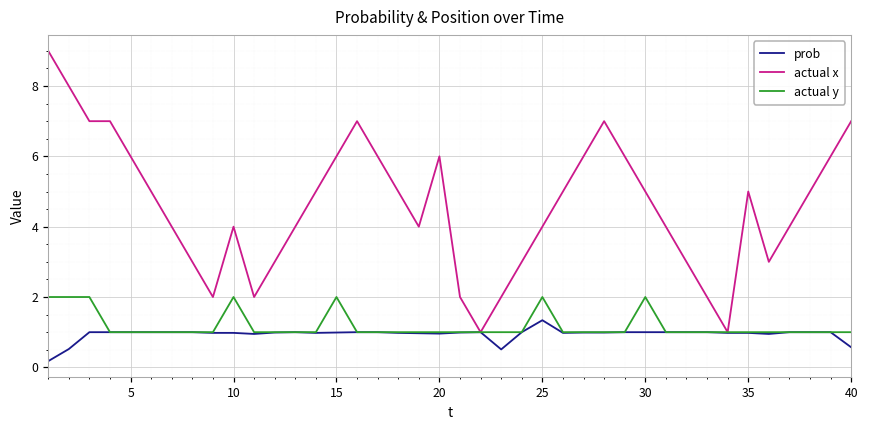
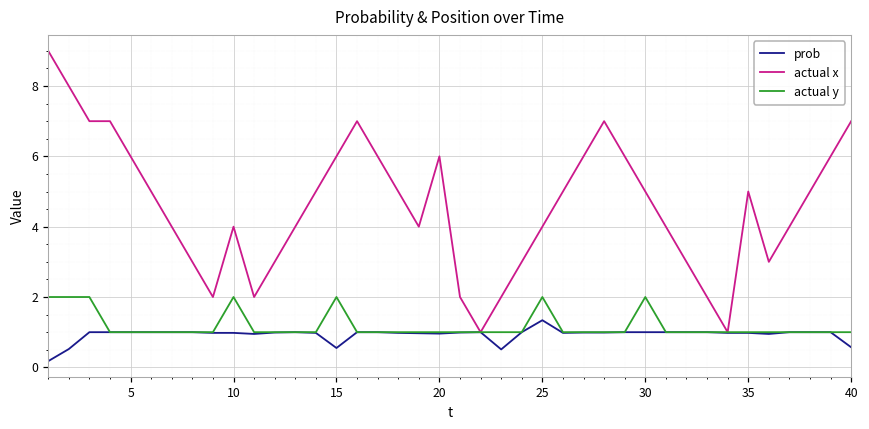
  {
    "prob": {
      "10": 1.0,
-     "15": 1.0,
+     "15": 0.6,
      "25": 1.3,
      "30": 1.0,
      "40": 0.6
    },
    "actual x": {
      "5": 6.0,
      "10": 4.0,
      "15": 6.0,
      "20": 6.0,
      "25": 4.0,
      "30": 5.0,
      "35": 5.0,
      "40": 7.0
    },
    "actual y": {
      "10": 2.0,
      "15": 2.0,
      "25": 2.0,
      "30": 2.0,
      "40": 1.0
    }
  }
